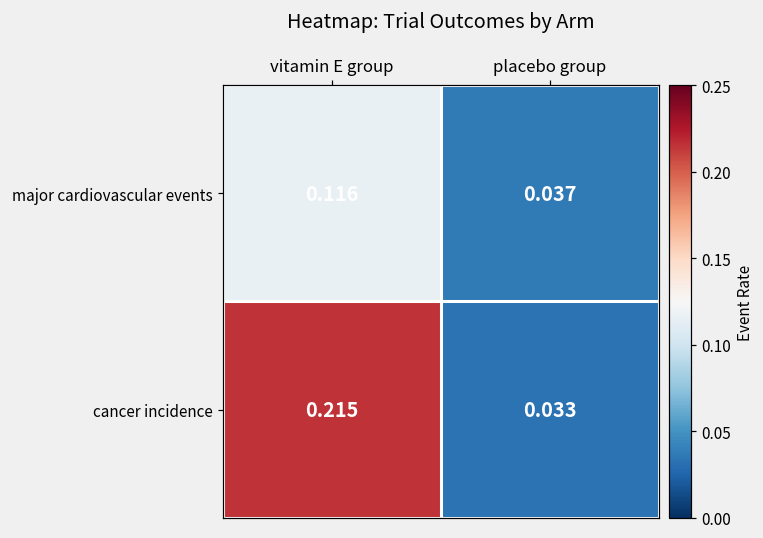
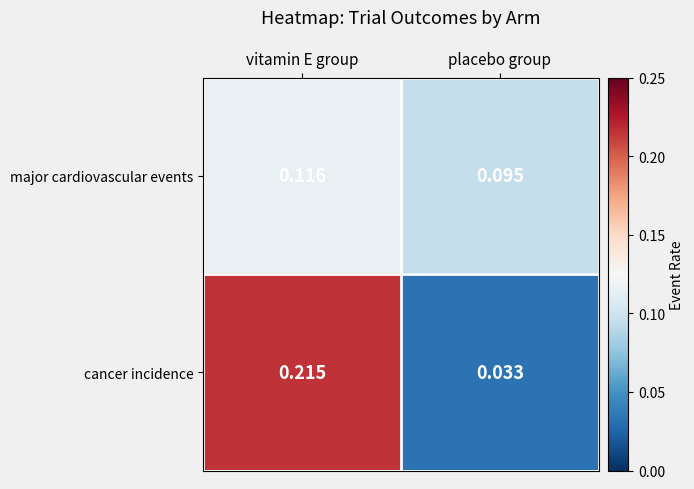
  {
    "major cardiovascular events": {
-     "placebo group": 0.037
+     "placebo group": 0.095
    },
    "cancer incidence": {
      "vitamin E group": 0.215,
      "placebo group": 0.033
    }
  }
